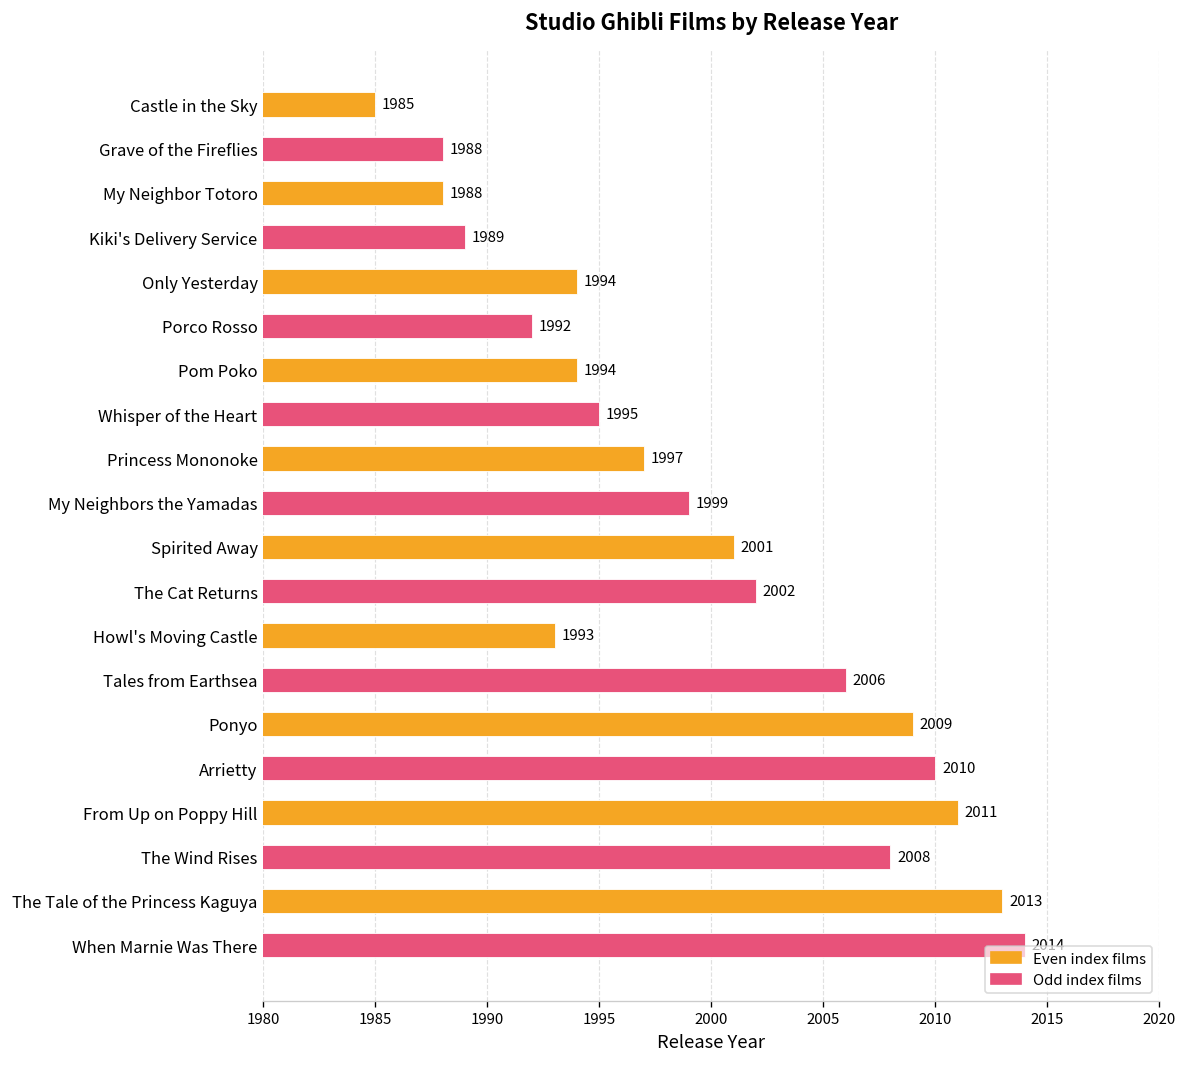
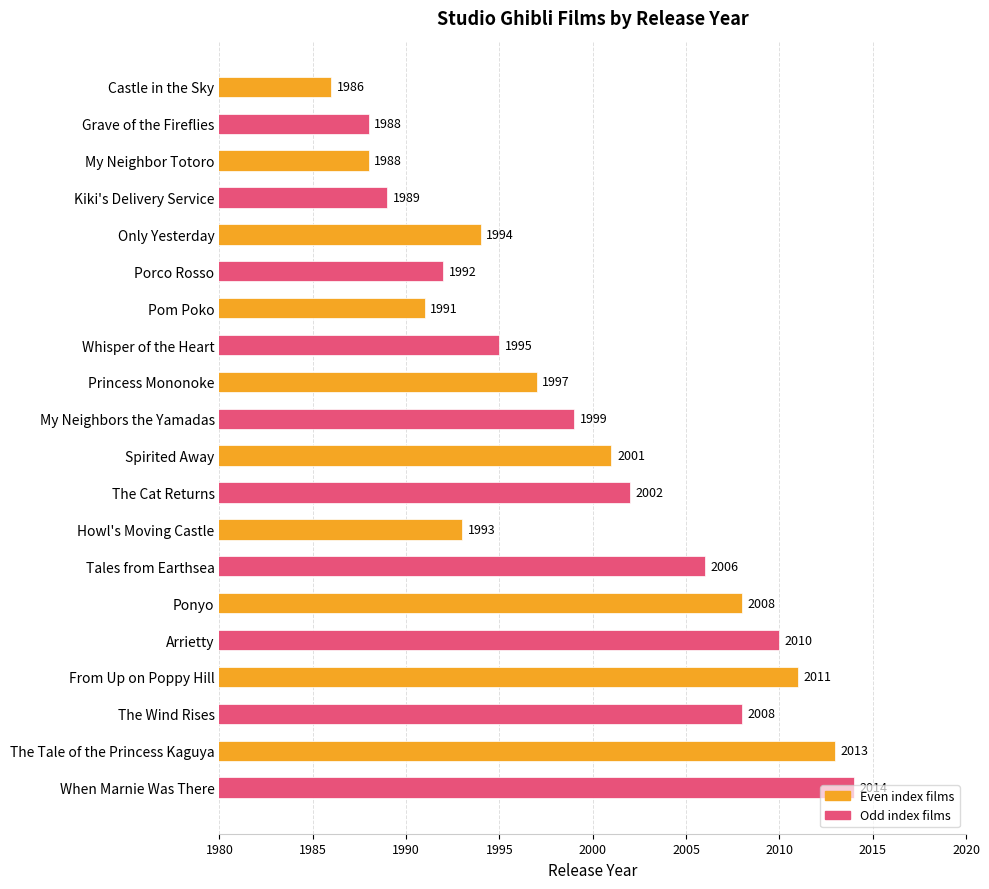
  {
-   "Castle in the Sky": 1985,
+   "Castle in the Sky": 1986,
    "Grave of the Fireflies": 1988,
    "My Neighbor Totoro": 1988,
    "Kiki's Delivery Service": 1989,
    "Only Yesterday": 1994,
    "Porco Rosso": 1992,
-   "Pom Poko": 1994,
+   "Pom Poko": 1991,
    "Whisper of the Heart": 1995,
    "Princess Mononoke": 1997,
    "My Neighbors the Yamadas": 1999,
    "Spirited Away": 2001,
    "The Cat Returns": 2002,
    "Howl's Moving Castle": 1993,
    "Tales from Earthsea": 2006,
-   "Ponyo": 2009,
+   "Ponyo": 2008,
    "Arrietty": 2010,
    "From Up on Poppy Hill": 2011,
    "The Wind Rises": 2008,
    "The Tale of the Princess Kaguya": 2013
  }
